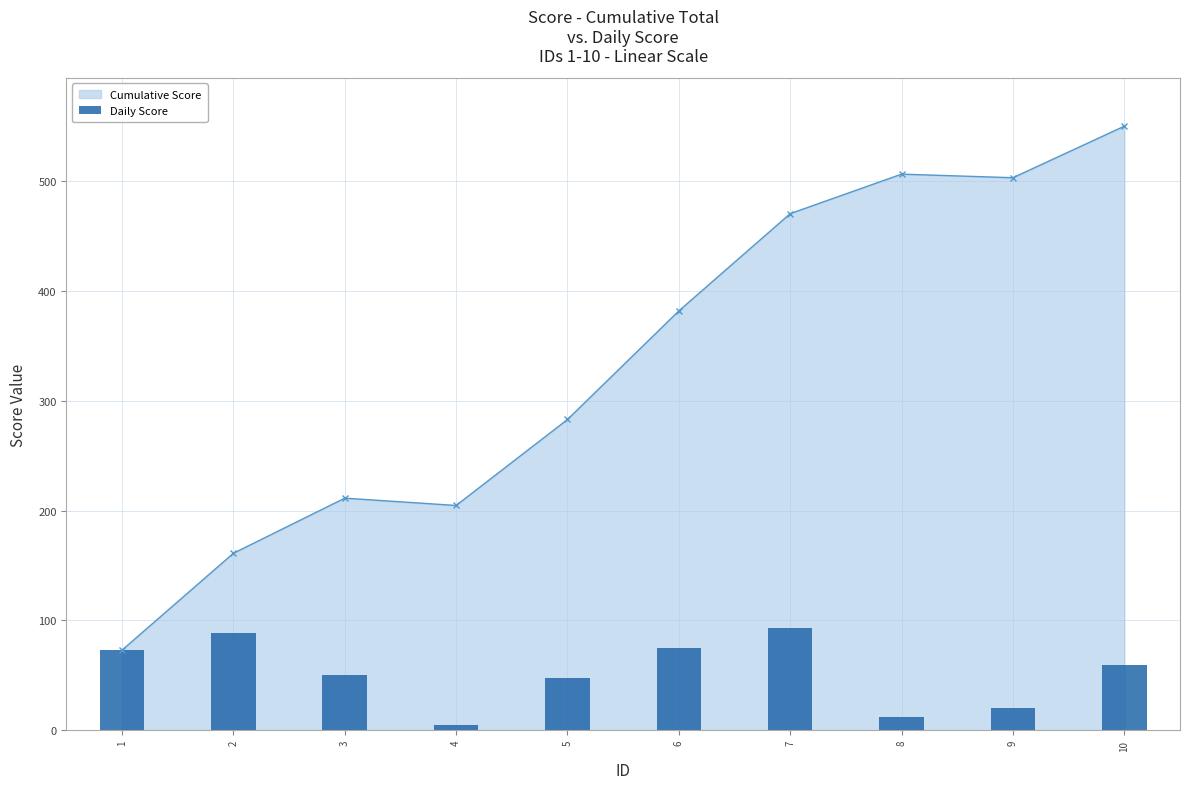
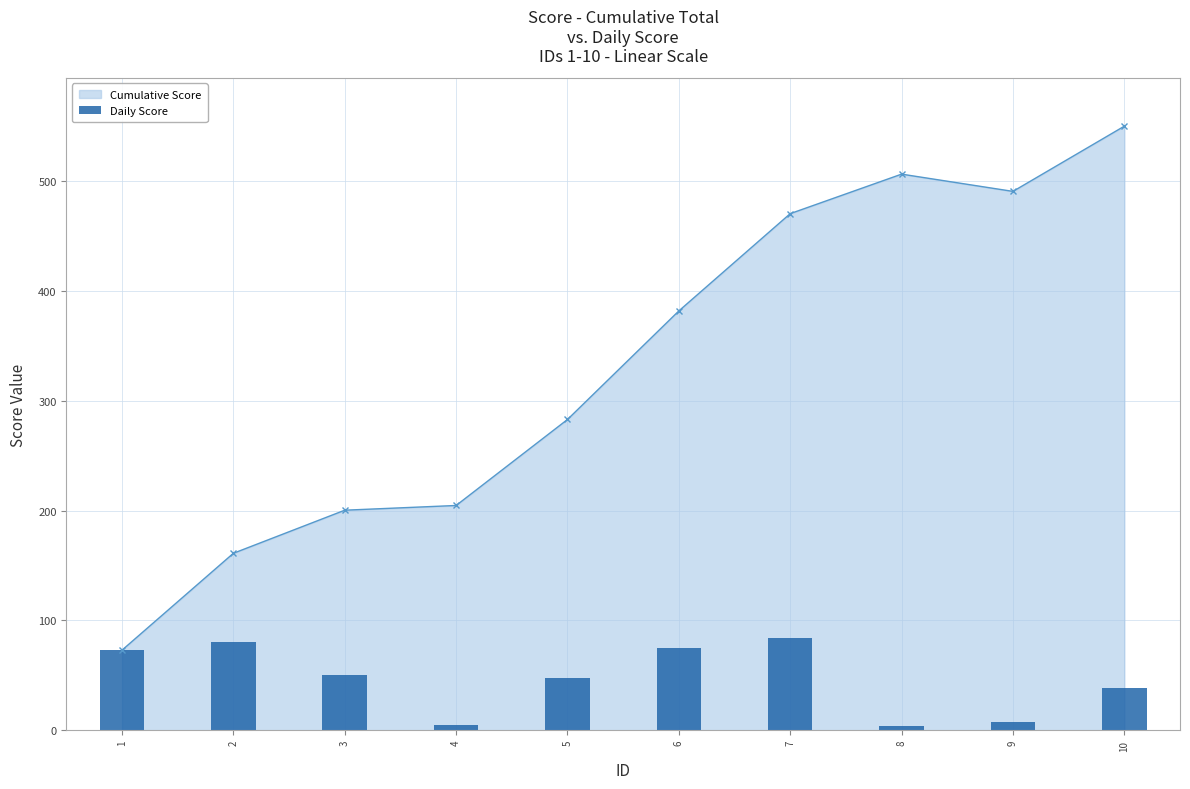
  {
    "Cumulative Score": {
      "1": 73,
      "2": 161,
-     "3": 211,
+     "3": 200,
      "4": 205,
      "5": 283,
      "6": 382,
      "7": 471,
      "8": 507,
-     "9": 503,
+     "9": 491,
      "10": 550
    },
    "Daily Score": {
      "1": 73,
-     "2": 88,
+     "2": 81,
      "3": 50,
      "4": 5,
      "5": 47,
      "6": 75,
-     "7": 93,
-     "8": 12,
-     "9": 20,
-     "10": 59
+     "7": 84,
+     "8": 4,
+     "9": 7,
+     "10": 39
    }
  }
